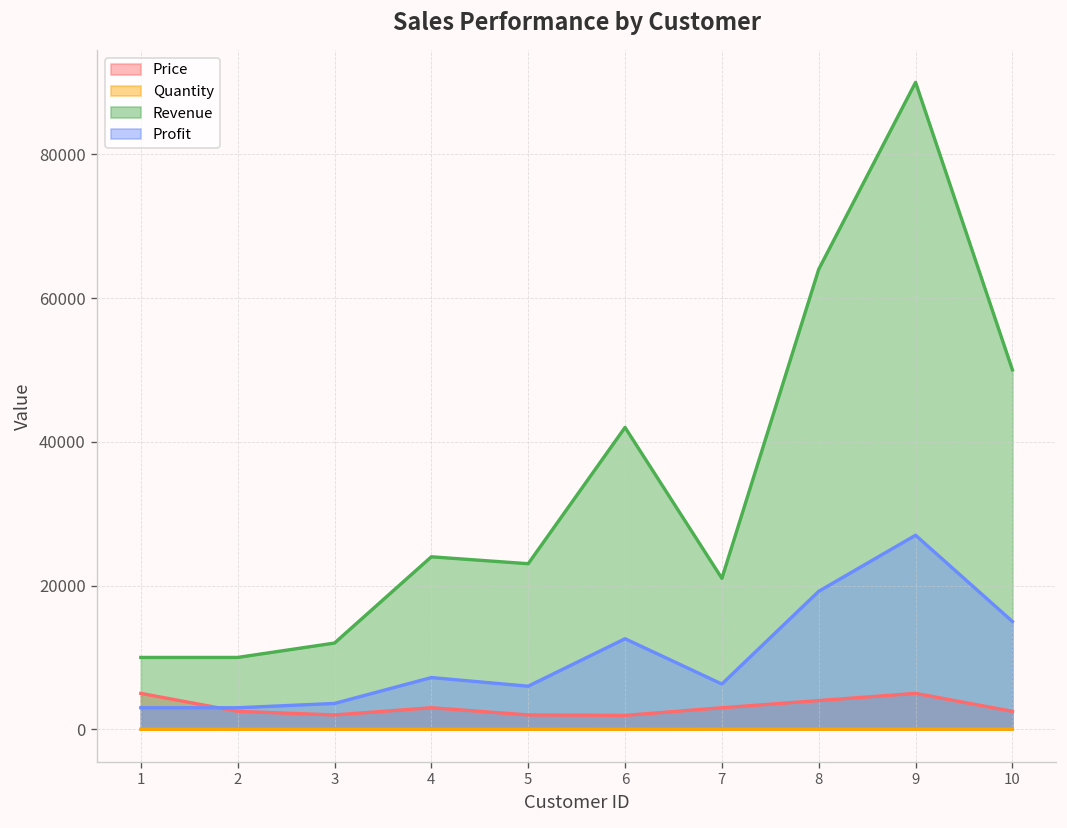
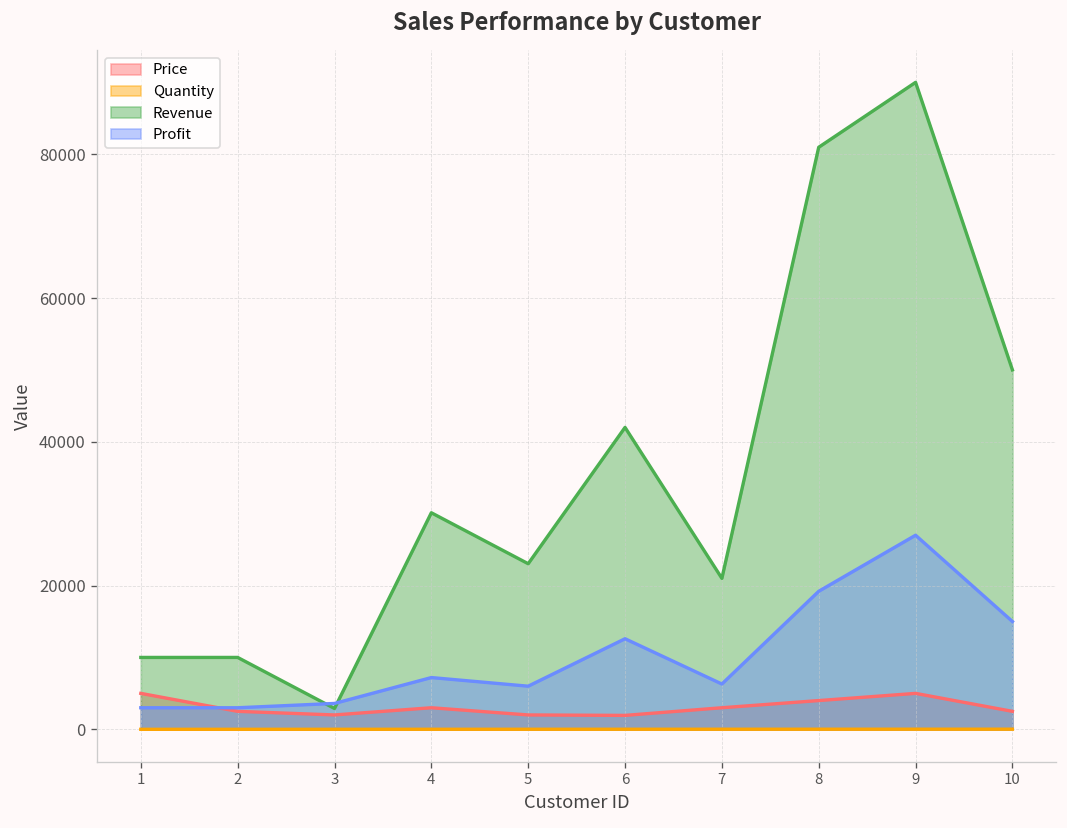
  {
    "Price": {
      "1": 5000,
      "2": 3000,
      "3": 2000,
      "4": 3000,
      "5": 2000,
      "6": 2000,
      "7": 3000,
      "8": 4000,
      "9": 5000,
      "10": 3000
    },
    "Quantity": {
      "1": 0,
      "2": 0,
      "3": 0,
      "4": 0,
      "5": 0,
      "6": 0,
      "7": 0,
      "8": 0,
      "9": 0,
      "10": 0
    },
    "Revenue": {
      "1": 10000,
      "2": 10000,
-     "3": 12000,
-     "4": 24000,
+     "3": 3000,
+     "4": 30000,
      "5": 23000,
      "6": 42000,
      "7": 21000,
-     "8": 64000,
+     "8": 81000,
      "9": 90000,
      "10": 50000
    },
    "Profit": {
      "1": 3000,
      "2": 3000,
      "3": 4000,
      "4": 7000,
      "5": 6000,
      "6": 13000,
      "7": 6000,
      "8": 19000,
      "9": 27000,
      "10": 15000
    }
  }
